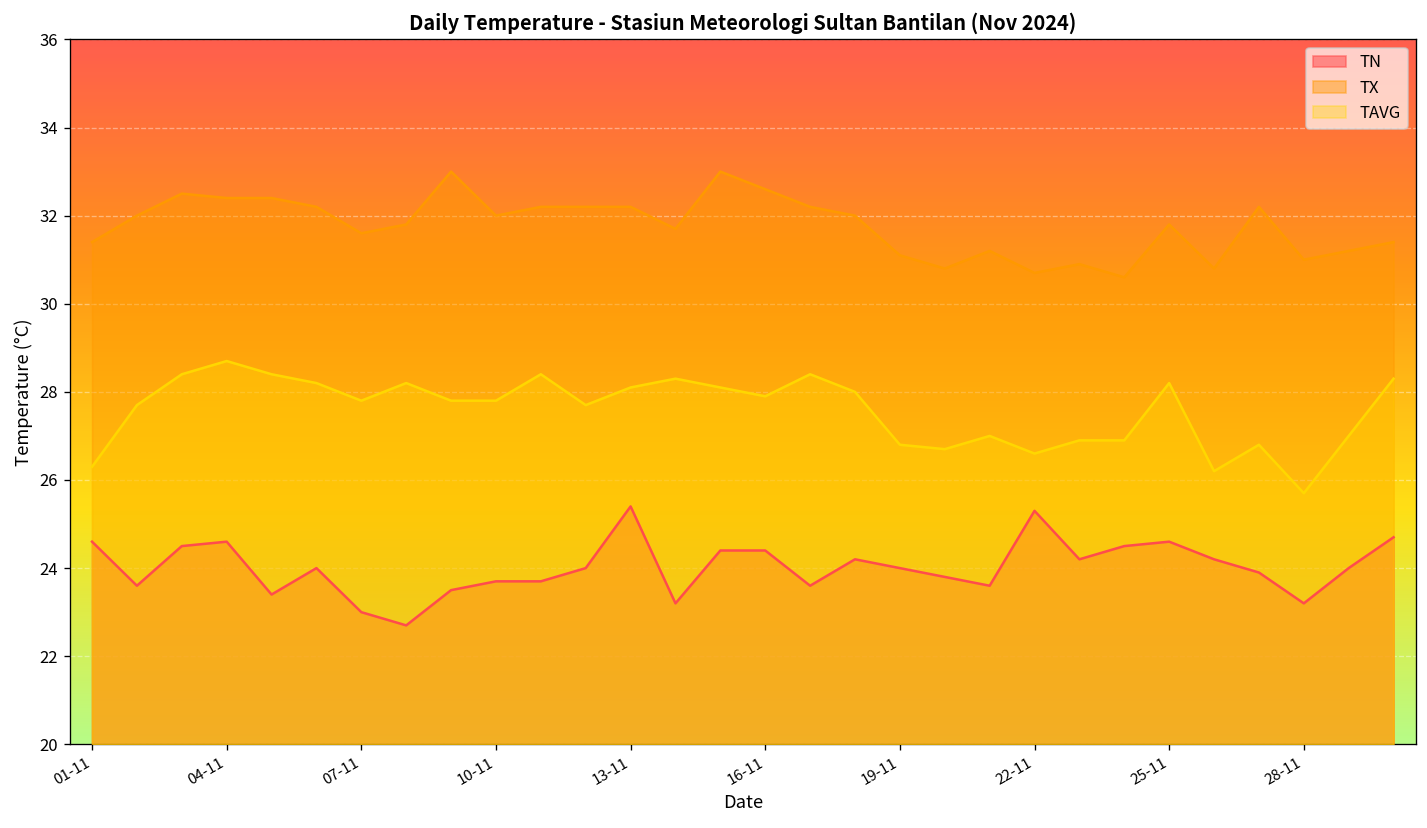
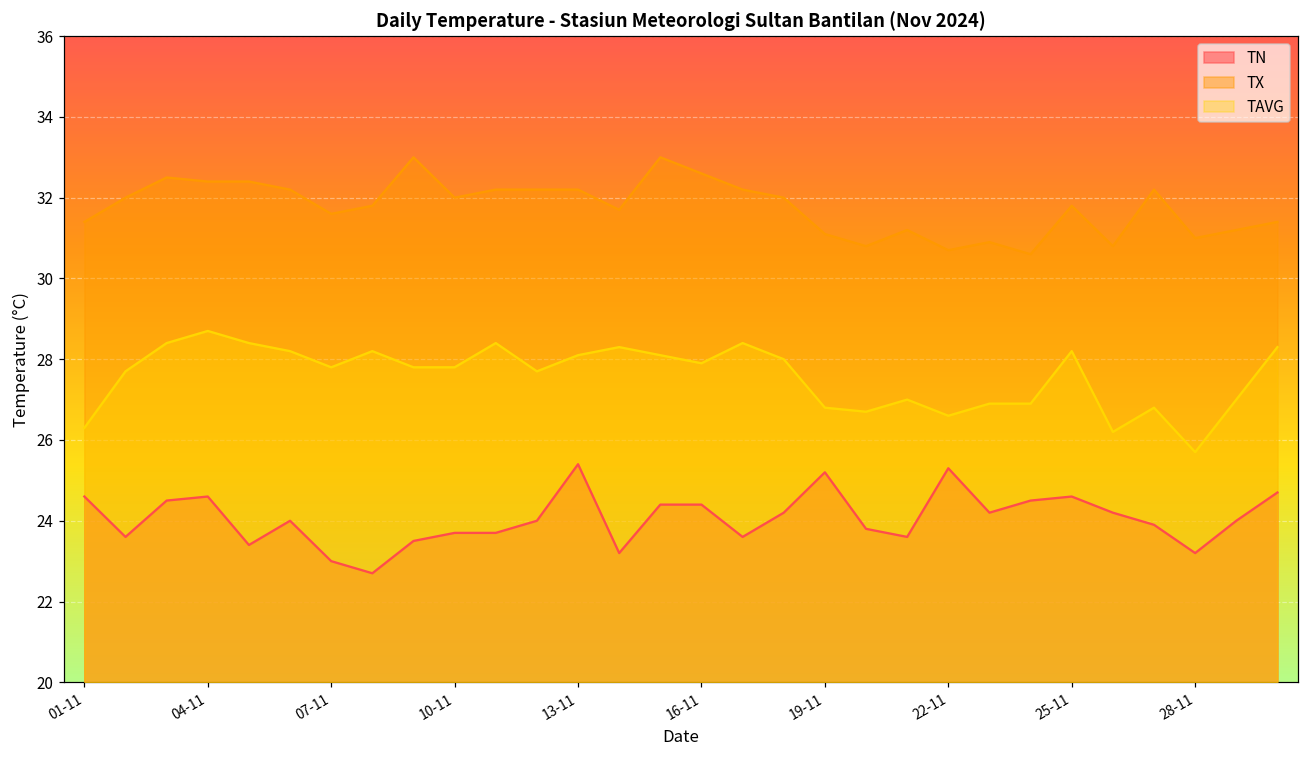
  {
    "TN": {
      "01-11": 24.6,
      "04-11": 24.6,
      "07-11": 23.0,
      "10-11": 23.7,
      "13-11": 25.4,
      "16-11": 24.4,
-     "19-11": 24.0,
+     "19-11": 25.2,
      "22-11": 25.3,
      "25-11": 24.6,
      "28-11": 23.2
    }
  }
